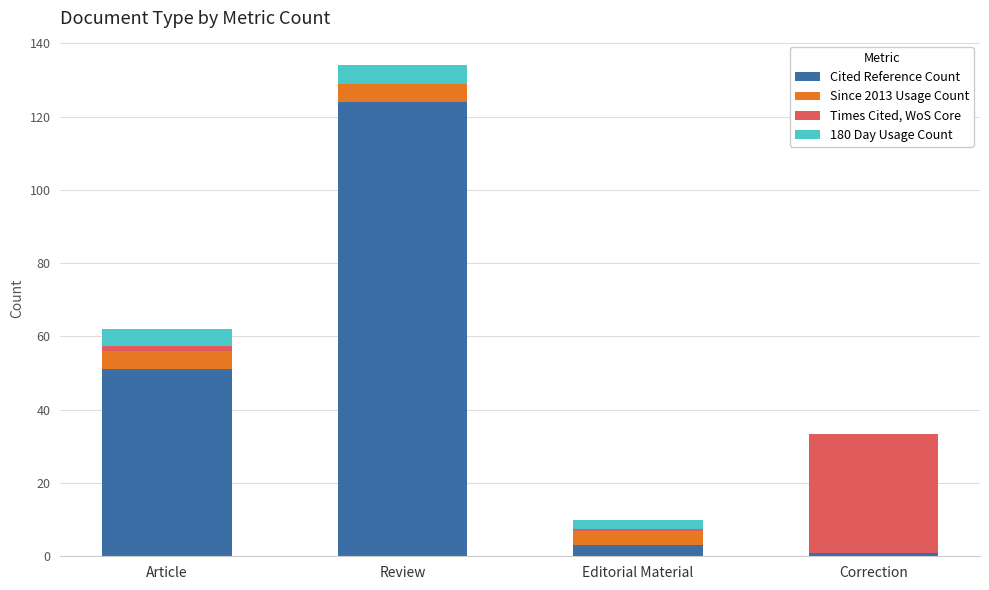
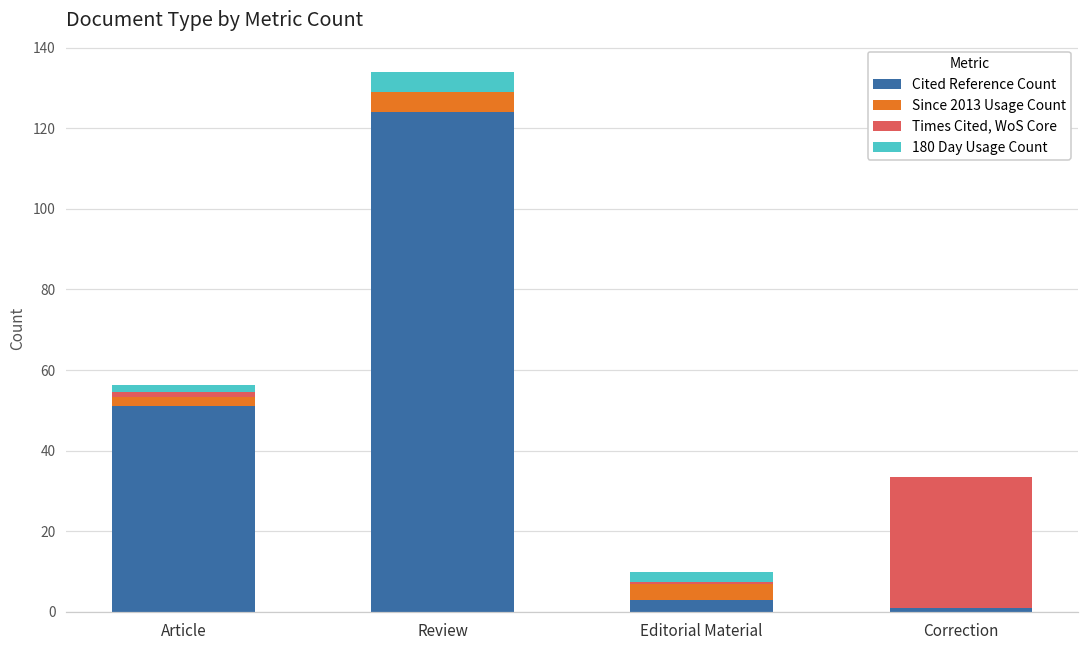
  {
    "Cited Reference Count": {
      "Article": 51,
      "Review": 124,
      "Editorial Material": 3,
      "Correction": 1
    },
    "Since 2013 Usage Count": {
-     "Article": 5,
+     "Article": 2,
      "Review": 5,
      "Editorial Material": 4,
      "Correction": 0
    },
    "Times Cited, WoS Core": {
      "Article": 1,
      "Review": 0,
      "Correction": 32
    },
    "180 Day Usage Count": {
-     "Article": 5,
+     "Article": 2,
      "Review": 5,
      "Editorial Material": 2,
      "Correction": 0
    }
  }
